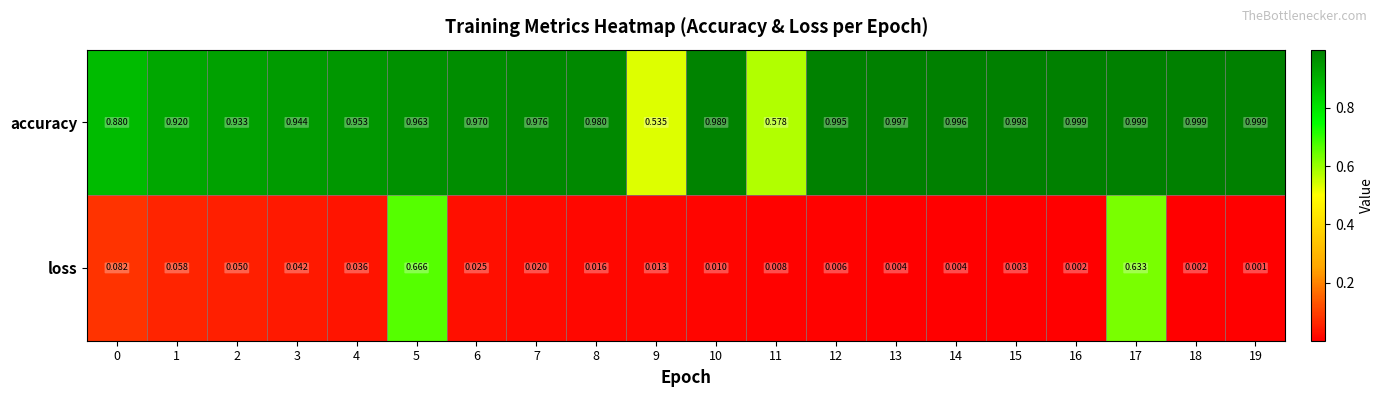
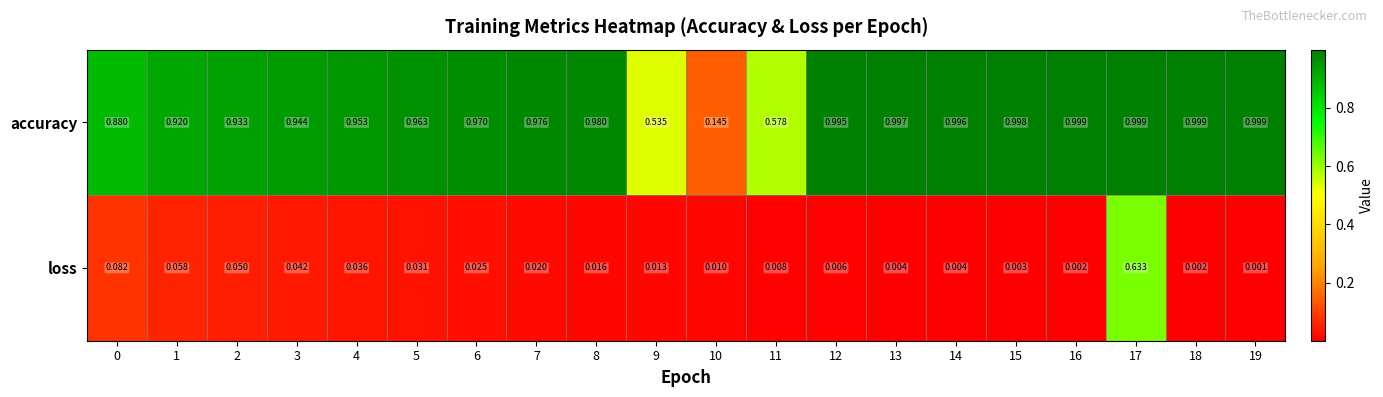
  {
    "accuracy": {
-     "10": 0.989
+     "10": 0.145
    },
    "loss": {
-     "5": 0.666
+     "5": 0.031
    }
  }
